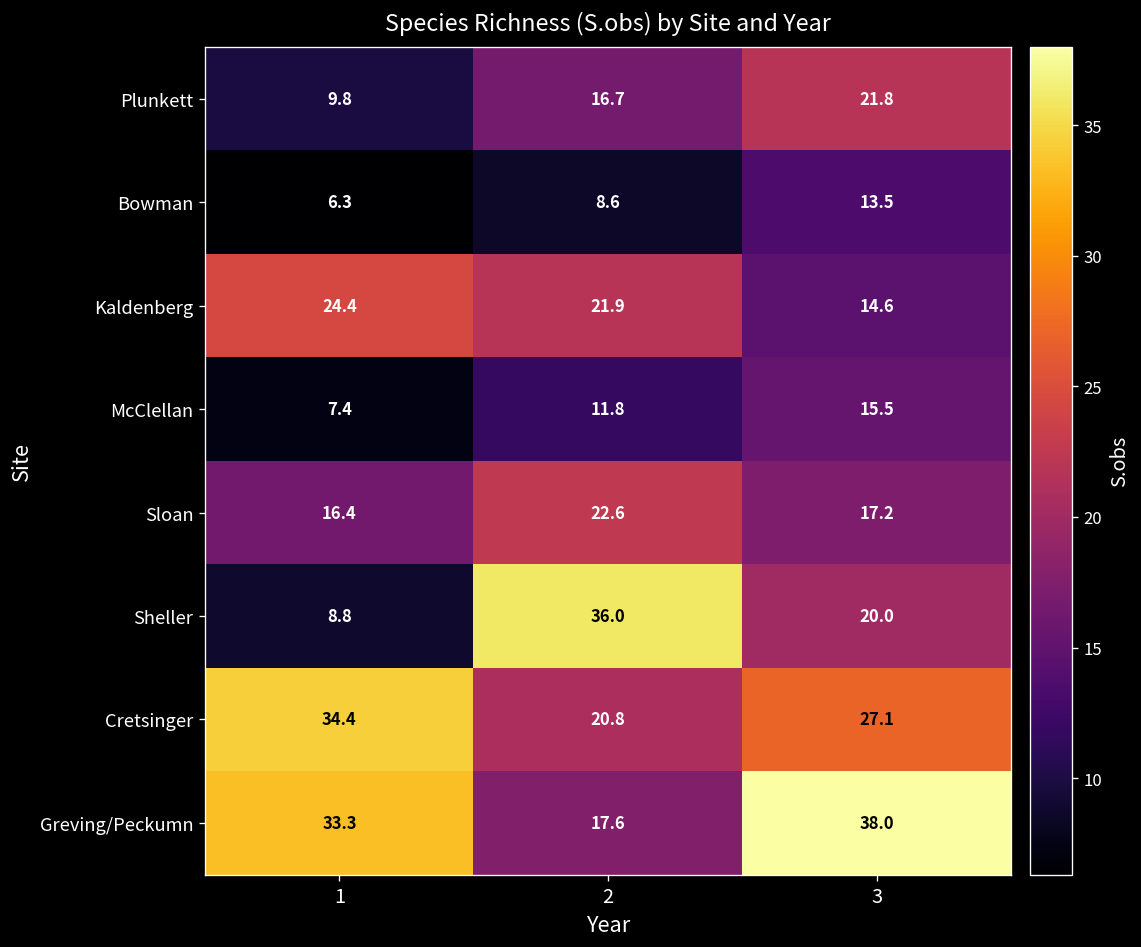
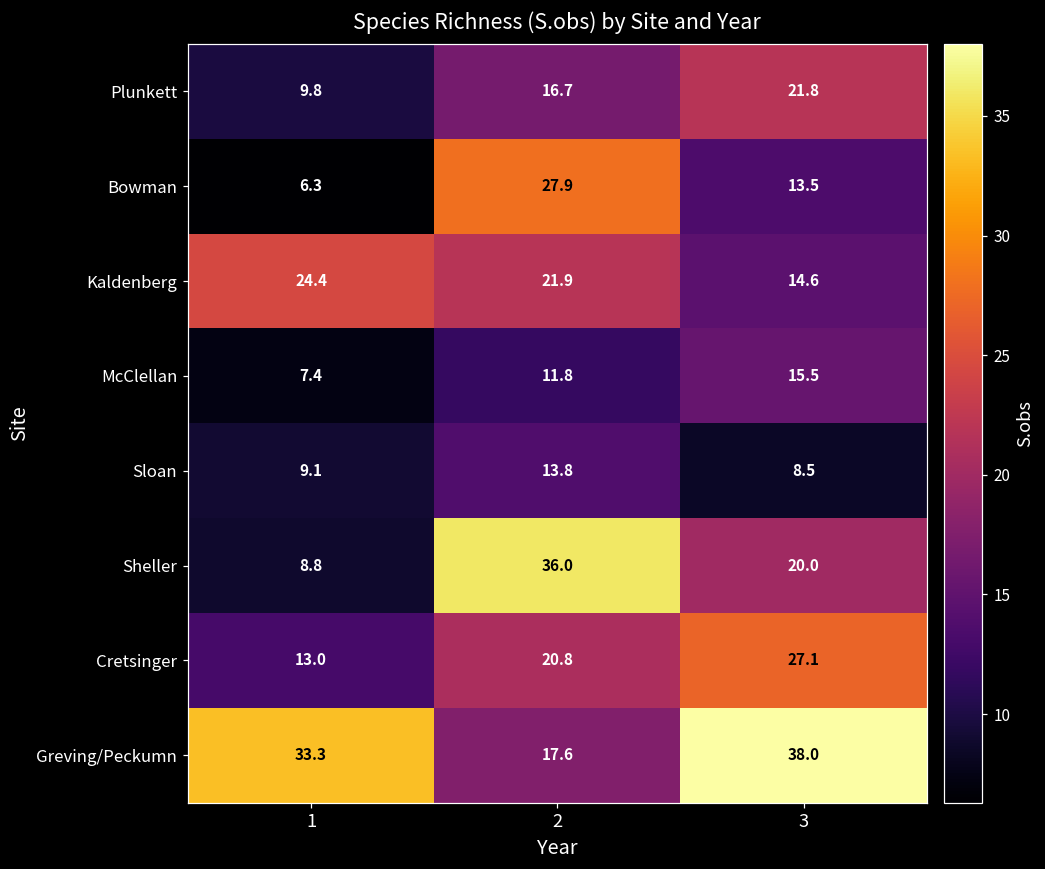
  {
    "Plunkett": {
      "1": 9.8,
      "2": 16.7,
      "3": 21.8
    },
    "Bowman": {
      "1": 6.3,
-     "2": 8.6,
+     "2": 27.9,
      "3": 13.5
    },
    "Kaldenberg": {
      "1": 24.4,
      "2": 21.9,
      "3": 14.6
    },
    "McClellan": {
      "1": 7.4,
      "2": 11.8,
      "3": 15.5
    },
    "Sloan": {
-     "1": 16.4,
-     "2": 22.6,
-     "3": 17.2
+     "1": 9.1,
+     "2": 13.8,
+     "3": 8.5
    },
    "Sheller": {
      "1": 8.8,
      "2": 36.0,
      "3": 20.0
    },
    "Cretsinger": {
-     "1": 34.4,
+     "1": 13.0,
      "2": 20.8,
      "3": 27.1
    },
    "Greving/Peckumn": {
      "1": 33.3,
      "2": 17.6,
      "3": 38.0
    }
  }
